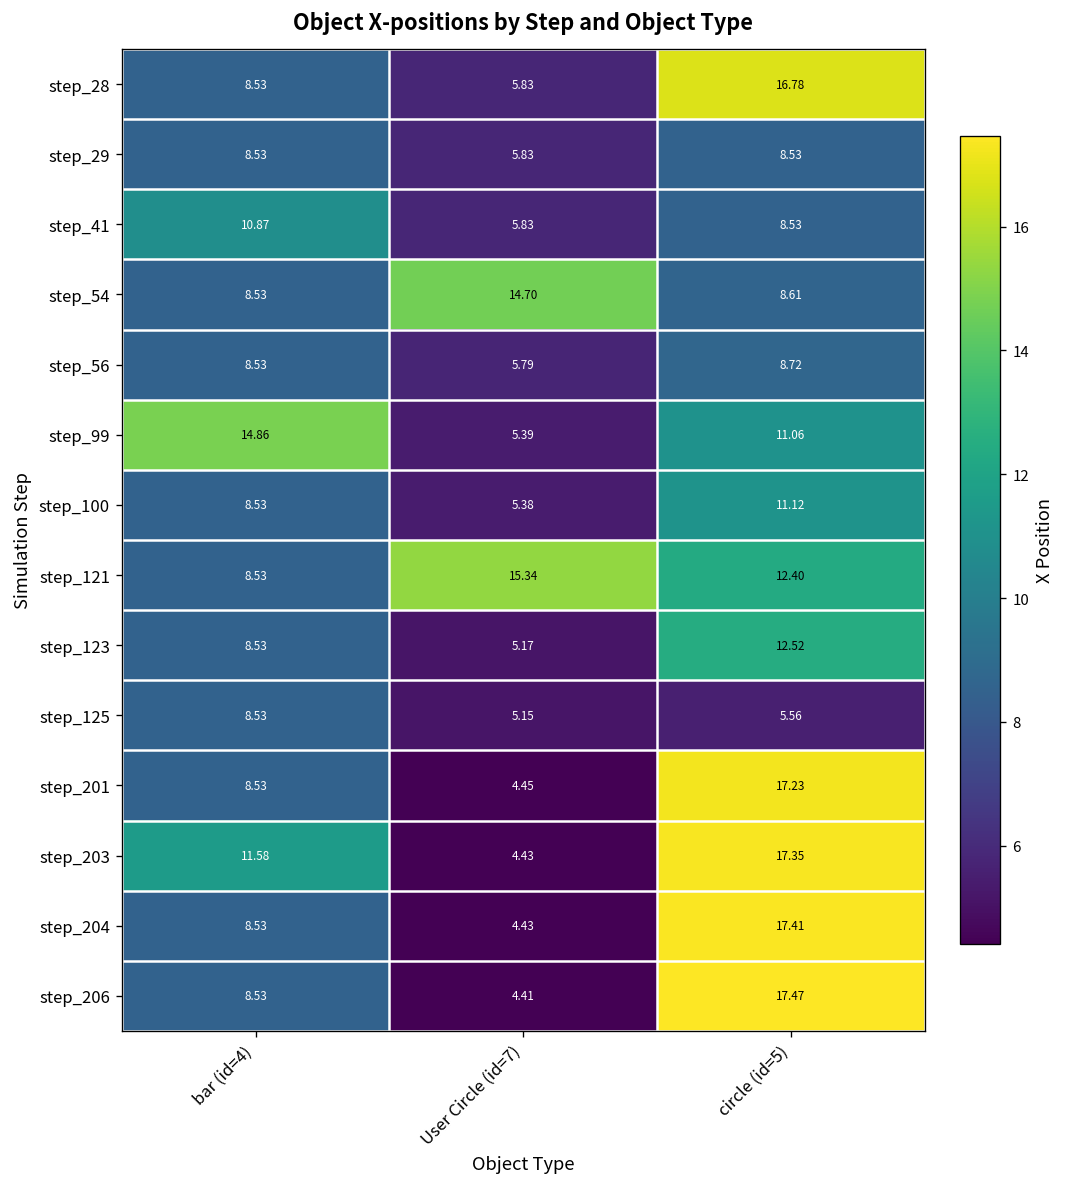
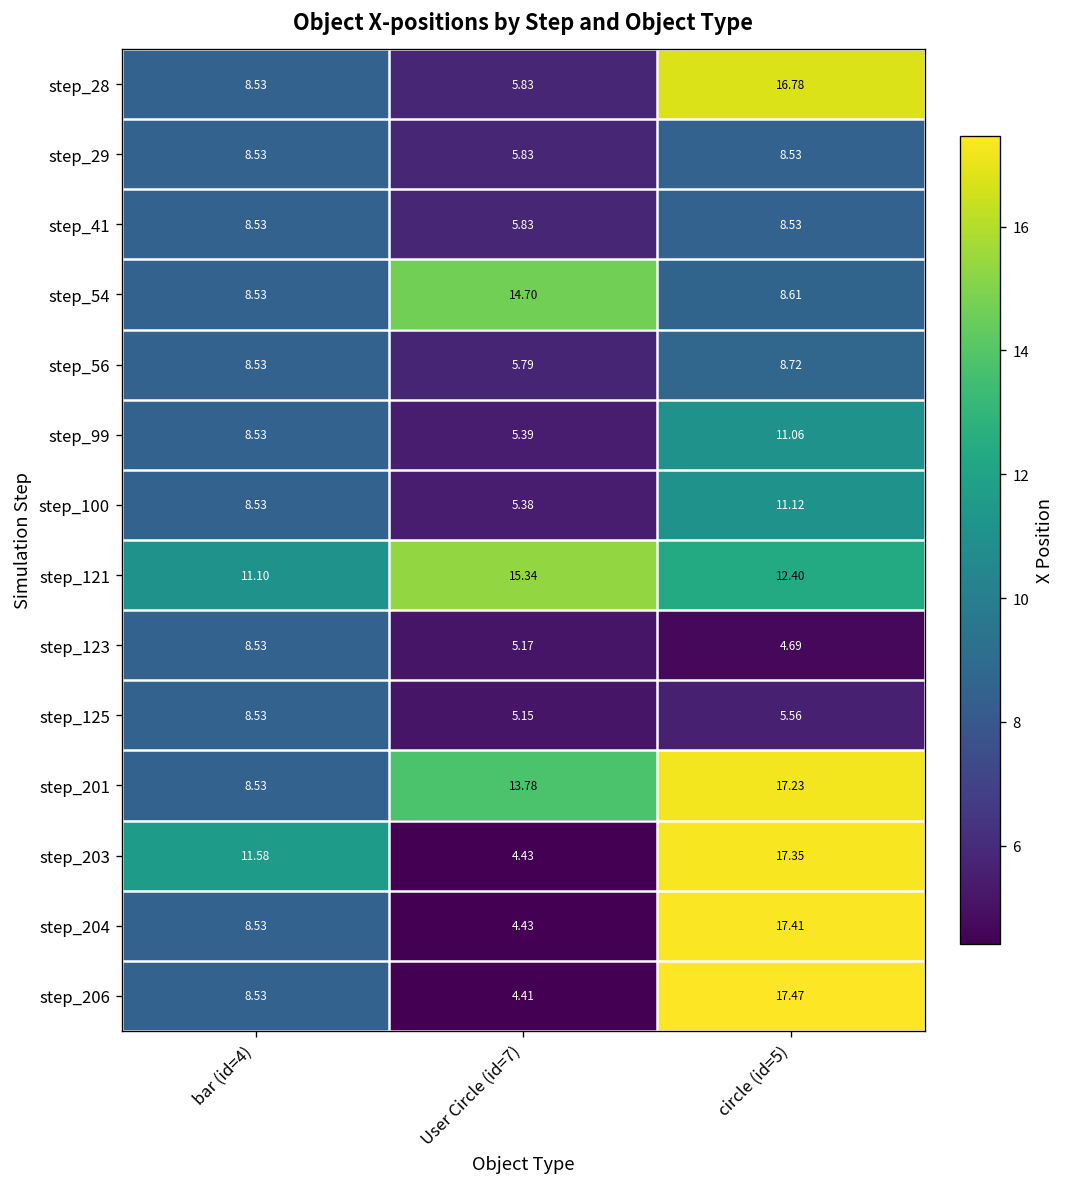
  {
    "step_28": {
      "bar (id=4)": 8.53,
      "User Circle (id=7)": 5.83,
      "circle (id=5)": 16.78
    },
    "step_29": {
      "bar (id=4)": 8.53,
      "User Circle (id=7)": 5.83,
      "circle (id=5)": 8.53
    },
    "step_41": {
-     "bar (id=4)": 10.87,
+     "bar (id=4)": 8.53,
      "User Circle (id=7)": 5.83,
      "circle (id=5)": 8.53
    },
    "step_54": {
      "bar (id=4)": 8.53,
      "User Circle (id=7)": 14.70,
      "circle (id=5)": 8.61
    },
    "step_56": {
      "bar (id=4)": 8.53,
      "User Circle (id=7)": 5.79,
      "circle (id=5)": 8.72
    },
    "step_99": {
-     "bar (id=4)": 14.86,
+     "bar (id=4)": 8.53,
      "User Circle (id=7)": 5.39,
      "circle (id=5)": 11.06
    },
    "step_100": {
      "bar (id=4)": 8.53,
      "User Circle (id=7)": 5.38,
      "circle (id=5)": 11.12
    },
    "step_121": {
-     "bar (id=4)": 8.53,
+     "bar (id=4)": 11.10,
      "User Circle (id=7)": 15.34,
      "circle (id=5)": 12.40
    },
    "step_123": {
      "bar (id=4)": 8.53,
      "User Circle (id=7)": 5.17,
-     "circle (id=5)": 12.52
+     "circle (id=5)": 4.69
    },
    "step_125": {
      "bar (id=4)": 8.53,
      "User Circle (id=7)": 5.15,
      "circle (id=5)": 5.56
    },
    "step_201": {
      "bar (id=4)": 8.53,
-     "User Circle (id=7)": 4.45,
+     "User Circle (id=7)": 13.78,
      "circle (id=5)": 17.23
    },
    "step_203": {
      "bar (id=4)": 11.58,
      "User Circle (id=7)": 4.43,
      "circle (id=5)": 17.35
    },
    "step_204": {
      "bar (id=4)": 8.53,
      "User Circle (id=7)": 4.43,
      "circle (id=5)": 17.41
    },
    "step_206": {
      "bar (id=4)": 8.53,
      "User Circle (id=7)": 4.41,
      "circle (id=5)": 17.47
    }
  }
